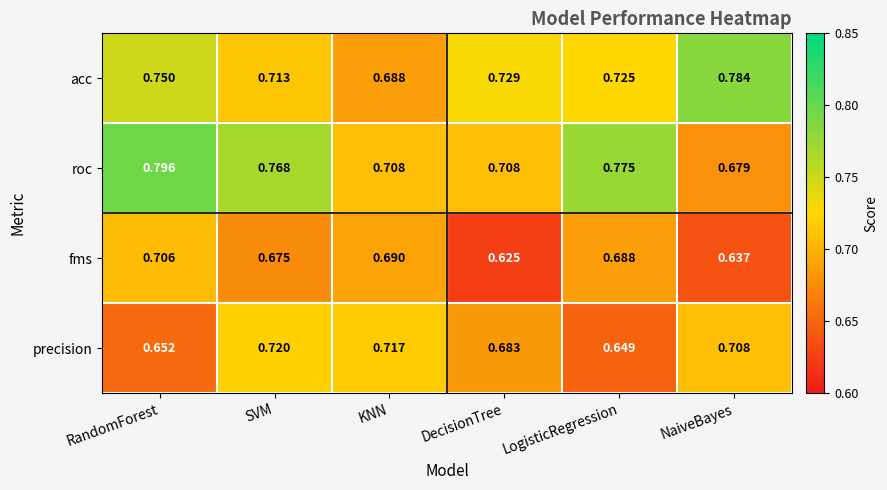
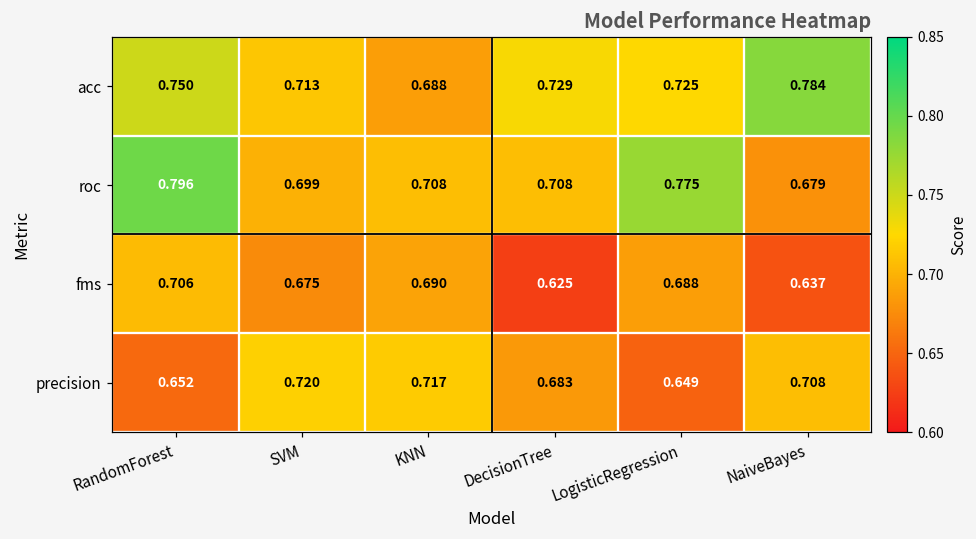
  {
    "acc": {
      "RandomForest": 0.750,
      "SVM": 0.713,
      "KNN": 0.688,
      "DecisionTree": 0.729,
      "LogisticRegression": 0.725,
      "NaiveBayes": 0.784
    },
    "roc": {
      "RandomForest": 0.796,
-     "SVM": 0.768,
+     "SVM": 0.699,
      "KNN": 0.708,
      "DecisionTree": 0.708,
      "LogisticRegression": 0.775,
      "NaiveBayes": 0.679
    },
    "fms": {
      "RandomForest": 0.706,
      "SVM": 0.675,
      "KNN": 0.690,
      "DecisionTree": 0.625,
      "LogisticRegression": 0.688,
      "NaiveBayes": 0.637
    },
    "precision": {
      "RandomForest": 0.652,
      "SVM": 0.720,
      "KNN": 0.717,
      "DecisionTree": 0.683,
      "LogisticRegression": 0.649,
      "NaiveBayes": 0.708
    }
  }
